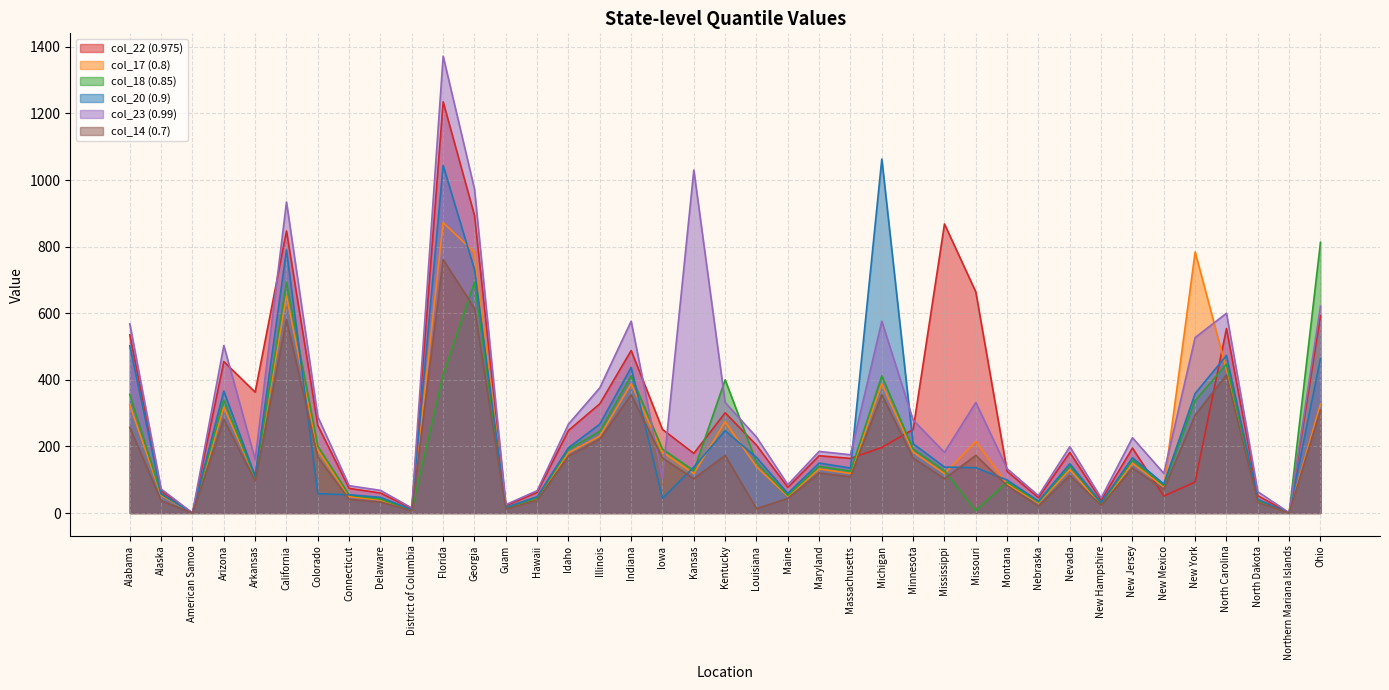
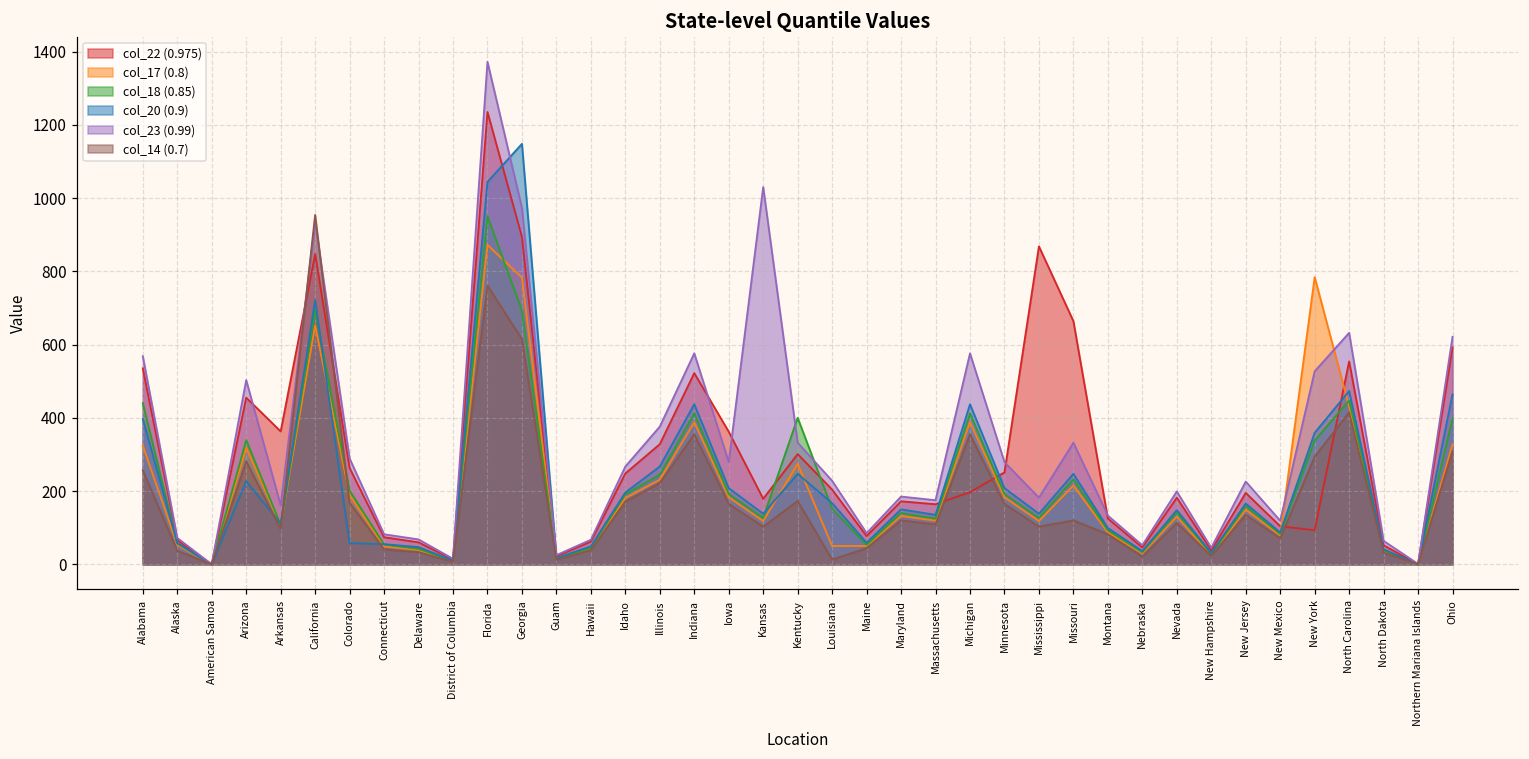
  {
    "col_22 (0.975)": {
      "Alabama": 540,
      "Arizona": 460,
      "Arkansas": 360,
      "California": 850,
      "Colorado": 260,
      "Connecticut": 70,
      "Delaware": 60,
      "Florida": 1240,
      "Georgia": 890,
      "Idaho": 250,
      "Illinois": 330,
-     "Indiana": 490,
-     "Iowa": 250,
+     "Indiana": 520,
+     "Iowa": 360,
      "Kansas": 180,
      "Kentucky": 300,
      "Louisiana": 200,
      "Maine": 80,
      "Maryland": 170,
      "Massachusetts": 160,
      "Michigan": 200,
      "Minnesota": 250,
      "Mississippi": 870,
      "Missouri": 660,
      "Montana": 130,
      "Nevada": 180,
      "New Jersey": 200,
-     "New Mexico": 50,
+     "New Mexico": 100,
      "New York": 90,
      "North Carolina": 550,
      "North Dakota": 50,
      "Ohio": 590
    },
    "col_17 (0.8)": {
      "Alabama": 320,
      "Arizona": 320,
      "California": 650,
      "Colorado": 190,
      "Florida": 870,
      "Georgia": 780,
      "Idaho": 180,
      "Illinois": 230,
      "Indiana": 390,
      "Iowa": 180,
      "Kansas": 120,
      "Kentucky": 270,
-     "Louisiana": 140,
+     "Louisiana": 50,
      "Maryland": 130,
      "Michigan": 390,
      "Minnesota": 180,
      "Mississippi": 120,
      "Missouri": 220,
      "Nevada": 130,
      "New Jersey": 150,
      "New York": 780,
      "North Carolina": 430,
      "Ohio": 330
    },
    "col_18 (0.85)": {
-     "Alabama": 360,
+     "Alabama": 440,
      "Arizona": 340,
      "California": 690,
      "Colorado": 200,
-     "Florida": 420,
+     "Florida": 950,
      "Georgia": 690,
      "Illinois": 250,
      "Indiana": 410,
      "Iowa": 190,
      "Kansas": 130,
      "Kentucky": 400,
      "Louisiana": 150,
      "Maryland": 140,
      "Michigan": 410,
      "Minnesota": 190,
      "Mississippi": 130,
-     "Missouri": 10,
+     "Missouri": 230,
      "New York": 340,
      "North Carolina": 450,
-     "Ohio": 810
+     "Ohio": 400
    },
    "col_20 (0.9)": {
-     "Alabama": 500,
-     "Arizona": 370,
-     "California": 790,
+     "Alabama": 400,
+     "Arizona": 230,
+     "California": 720,
      "Colorado": 60,
      "Florida": 1040,
-     "Georgia": 730,
+     "Georgia": 1150,
      "Illinois": 270,
      "Indiana": 440,
-     "Iowa": 40,
+     "Iowa": 210,
      "Kansas": 140,
      "Kentucky": 250,
      "Louisiana": 170,
      "Maryland": 150,
      "Massachusetts": 140,
-     "Michigan": 1060,
+     "Michigan": 440,
      "Minnesota": 210,
      "Mississippi": 140,
-     "Missouri": 140,
+     "Missouri": 250,
      "New York": 360,
      "North Carolina": 470,
      "Ohio": 460
    },
    "col_23 (0.99)": {
      "Alabama": 570,
      "Arizona": 500,
      "Arkansas": 160,
      "California": 930,
      "Colorado": 290,
      "Connecticut": 80,
      "Delaware": 70,
      "Florida": 1370,
      "Georgia": 970,
      "Idaho": 270,
      "Illinois": 380,
      "Indiana": 580,
-     "Iowa": 100,
+     "Iowa": 280,
      "Kansas": 1030,
      "Kentucky": 330,
      "Louisiana": 230,
      "Maine": 90,
      "Maryland": 190,
      "Massachusetts": 180,
      "Michigan": 580,
      "Minnesota": 280,
      "Mississippi": 180,
      "Missouri": 330,
      "Montana": 130,
      "Nevada": 200,
      "New Jersey": 230,
      "New Mexico": 120,
      "New York": 530,
-     "North Carolina": 600,
+     "North Carolina": 630,
      "North Dakota": 60,
      "Ohio": 620
    },
    "col_14 (0.7)": {
      "Alabama": 260,
      "Alaska": 40,
      "Arizona": 280,
      "Arkansas": 100,
-     "California": 580,
+     "California": 950,
      "Colorado": 170,
      "Connecticut": 40,
      "Florida": 760,
      "Georgia": 620,
      "Idaho": 170,
      "Illinois": 220,
      "Indiana": 360,
      "Iowa": 170,
      "Kansas": 100,
      "Kentucky": 170,
      "Louisiana": 10,
      "Maryland": 120,
      "Massachusetts": 110,
      "Michigan": 360,
      "Minnesota": 170,
      "Mississippi": 100,
-     "Missouri": 170,
+     "Missouri": 120,
      "Nebraska": 20,
      "Nevada": 110,
      "New Jersey": 140,
      "New Mexico": 70,
      "New York": 290,
      "North Carolina": 420,
      "Ohio": 310
    }
  }
